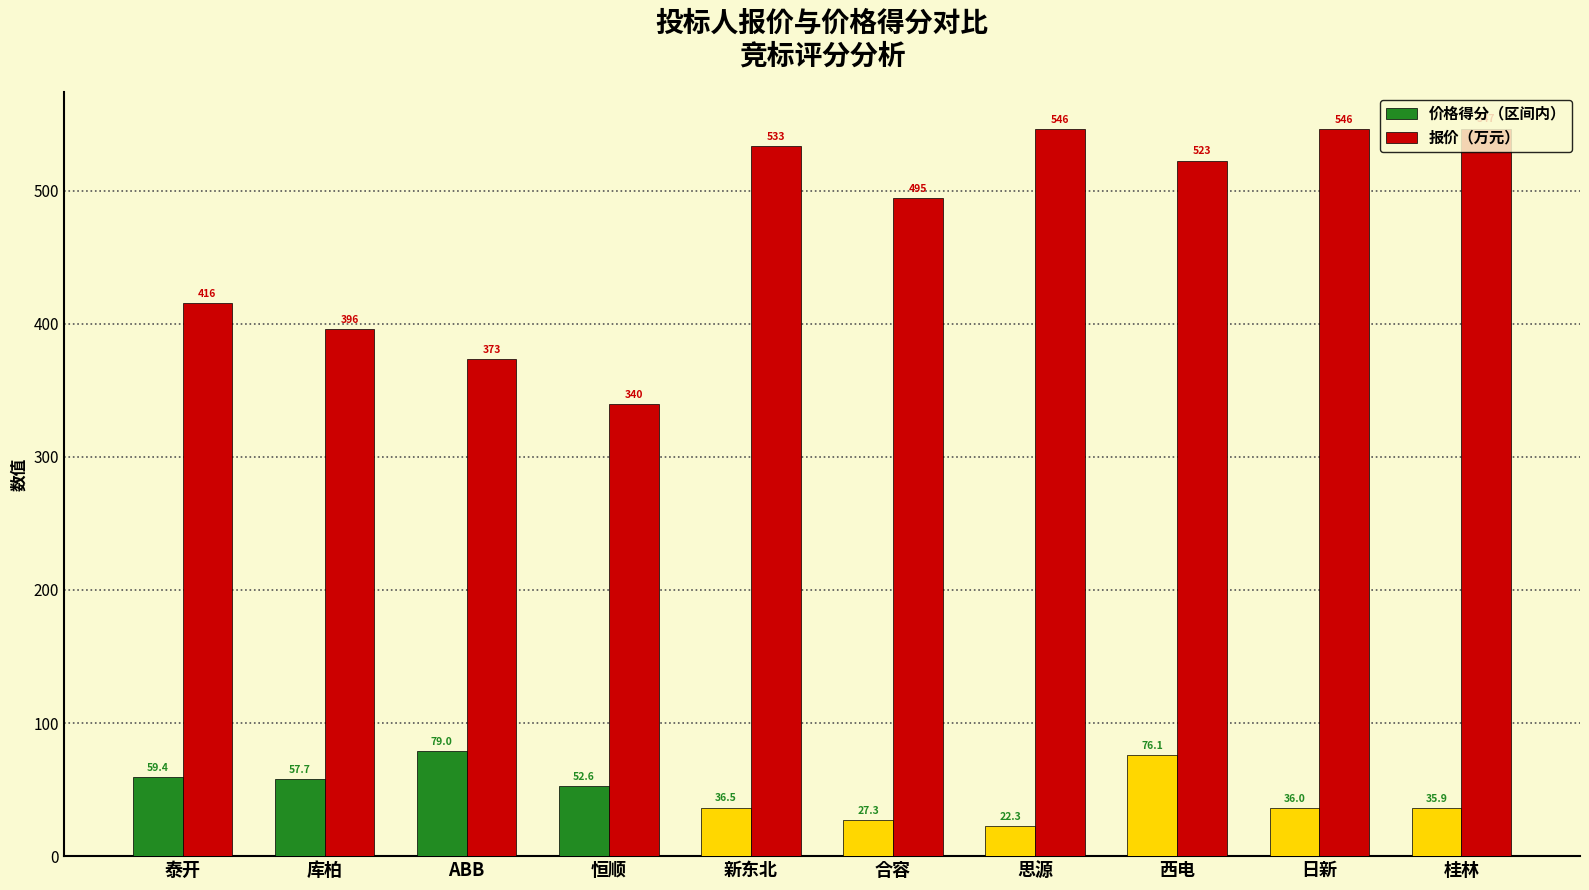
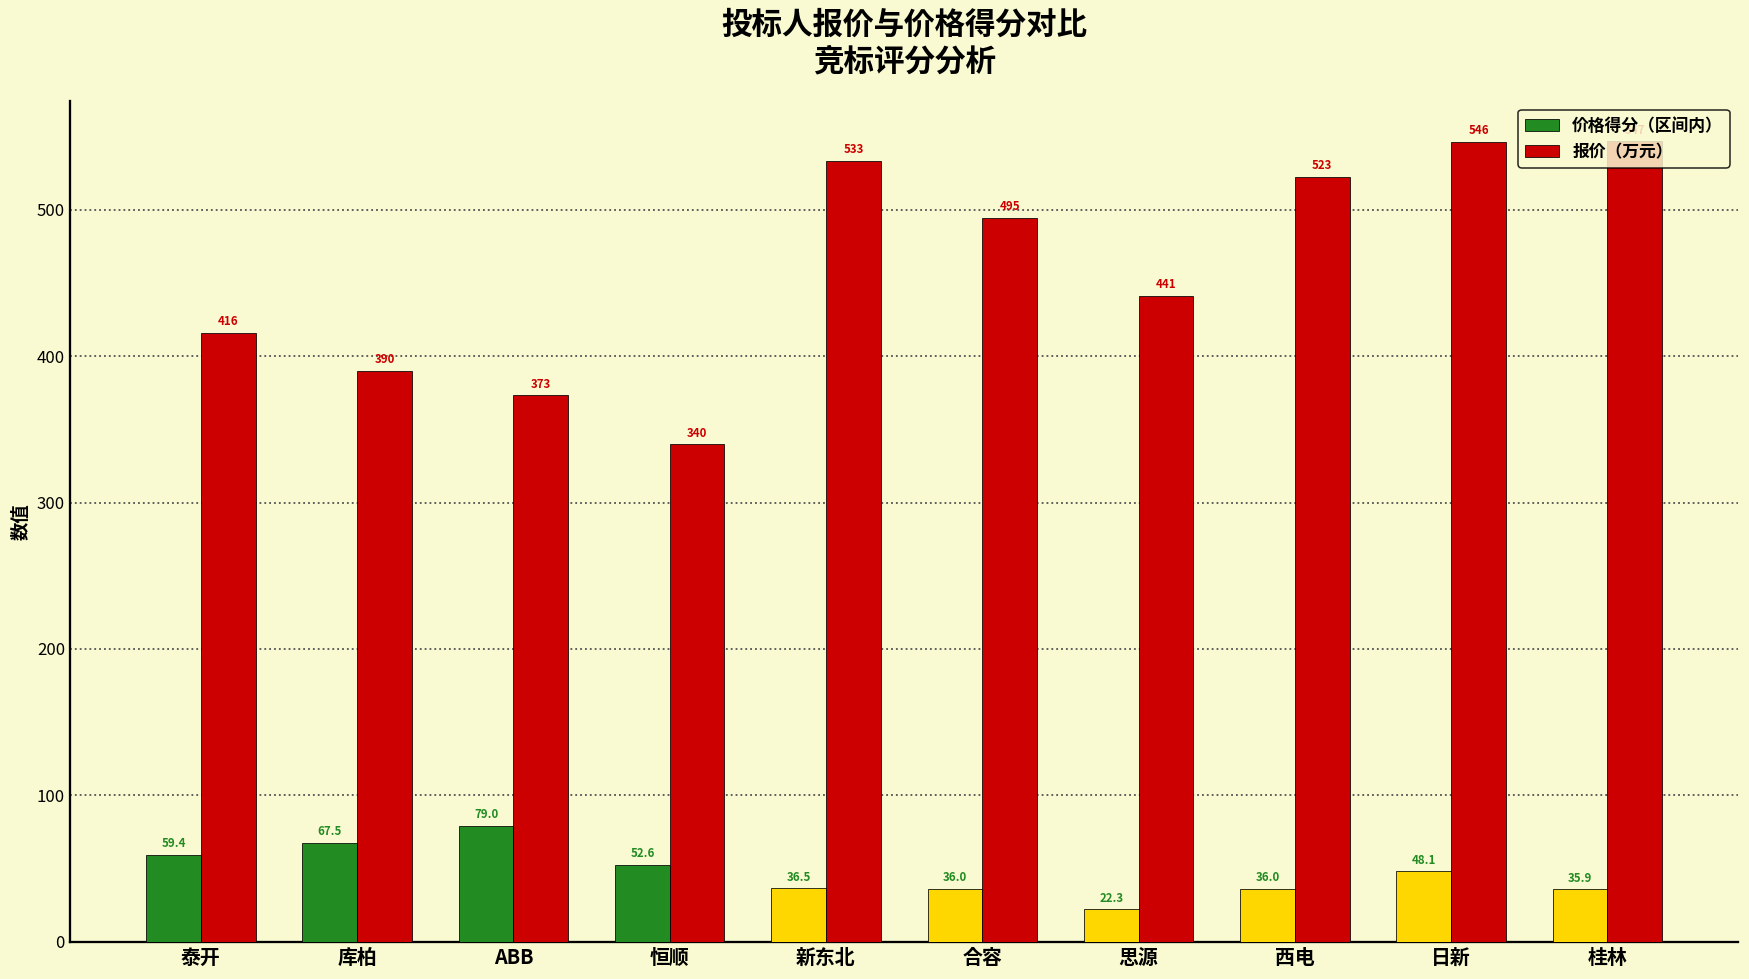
  {
    "价格得分（区间内）": {
      "泰开": 59.4,
-     "库柏": 57.7,
+     "库柏": 67.5,
      "ABB": 79.0,
      "恒顺": 52.6,
      "新东北": 36.5,
-     "合容": 27.3,
+     "合容": 36.0,
      "思源": 22.3,
-     "西电": 76.1,
-     "日新": 36.0,
+     "西电": 36.0,
+     "日新": 48.1,
      "桂林": 35.9
    },
    "报价（万元）": {
      "泰开": 416,
-     "库柏": 396,
+     "库柏": 390,
      "ABB": 373,
      "恒顺": 340,
      "新东北": 533,
      "合容": 495,
-     "思源": 546,
+     "思源": 441,
      "西电": 523,
      "日新": 546
    }
  }
